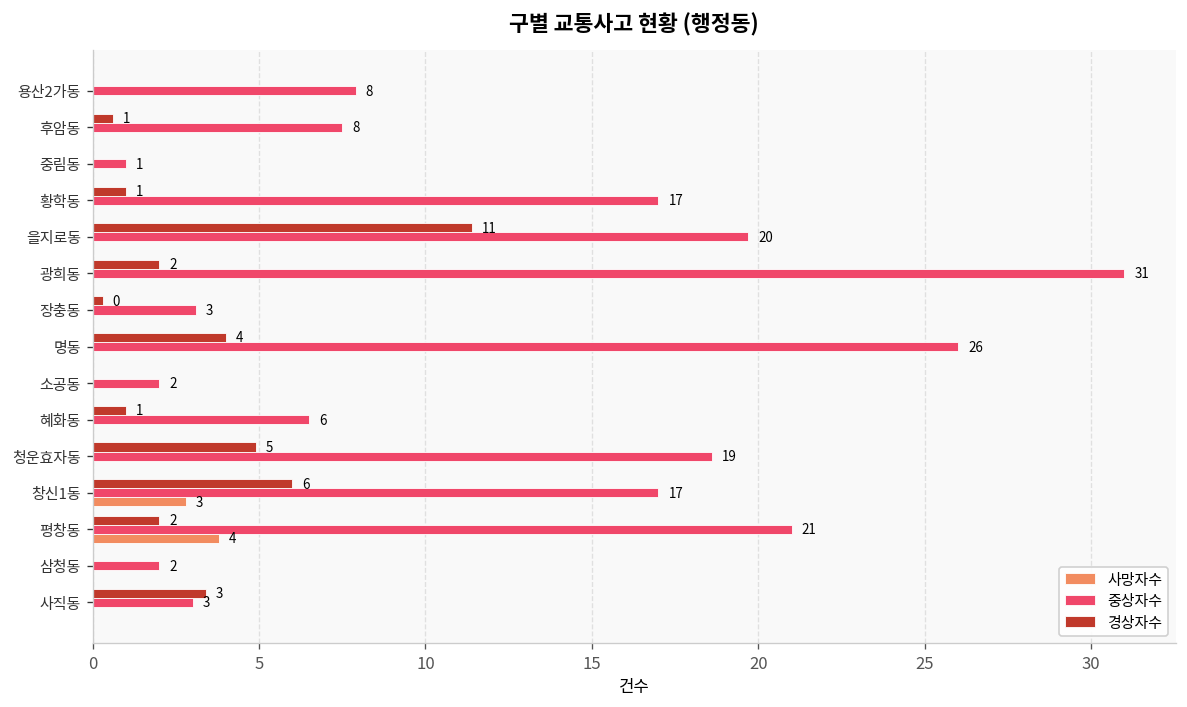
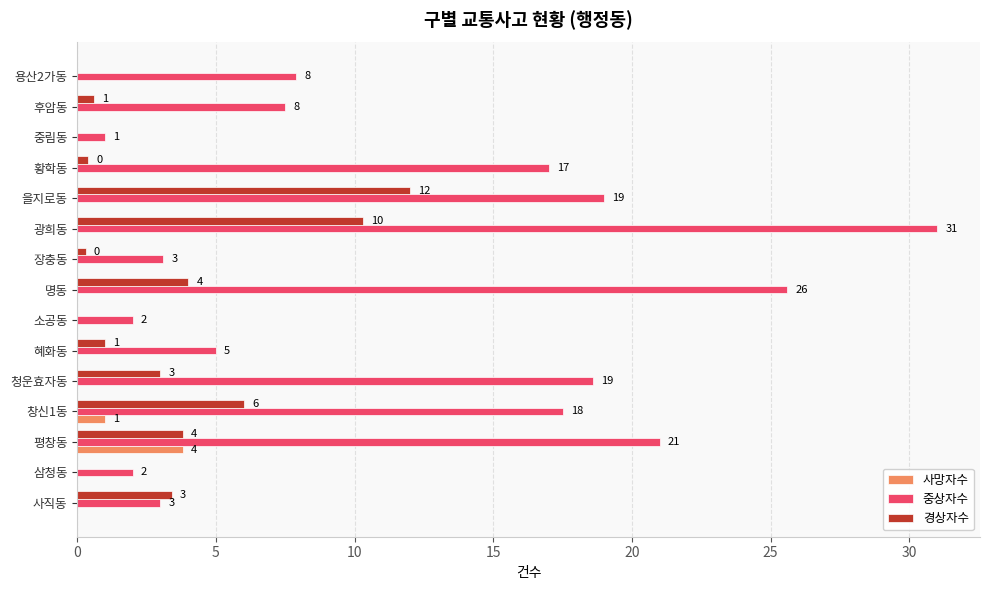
  {
    "사망자수": {
-     "창신1동": 3,
+     "창신1동": 1,
      "평창동": 4
    },
    "중상자수": {
      "용산2가동": 8,
      "후암동": 8,
      "중림동": 1,
      "황학동": 17,
-     "을지로동": 20,
+     "을지로동": 19,
      "광희동": 31,
      "장충동": 3,
-     "명동": 26.0,
+     "명동": 25.6,
      "소공동": 2,
-     "혜화동": 6,
+     "혜화동": 5,
      "청운효자동": 19,
-     "창신1동": 17,
+     "창신1동": 18,
      "평창동": 21,
      "삼청동": 2
    },
    "경상자수": {
      "후암동": 1,
-     "황학동": 1,
-     "을지로동": 11,
-     "광희동": 2,
+     "황학동": 0,
+     "을지로동": 12,
+     "광희동": 10,
      "장충동": 0,
      "명동": 4,
      "혜화동": 1,
-     "청운효자동": 5,
+     "청운효자동": 3,
      "창신1동": 6,
-     "평창동": 2,
+     "평창동": 4,
      "사직동": 3
    }
  }
